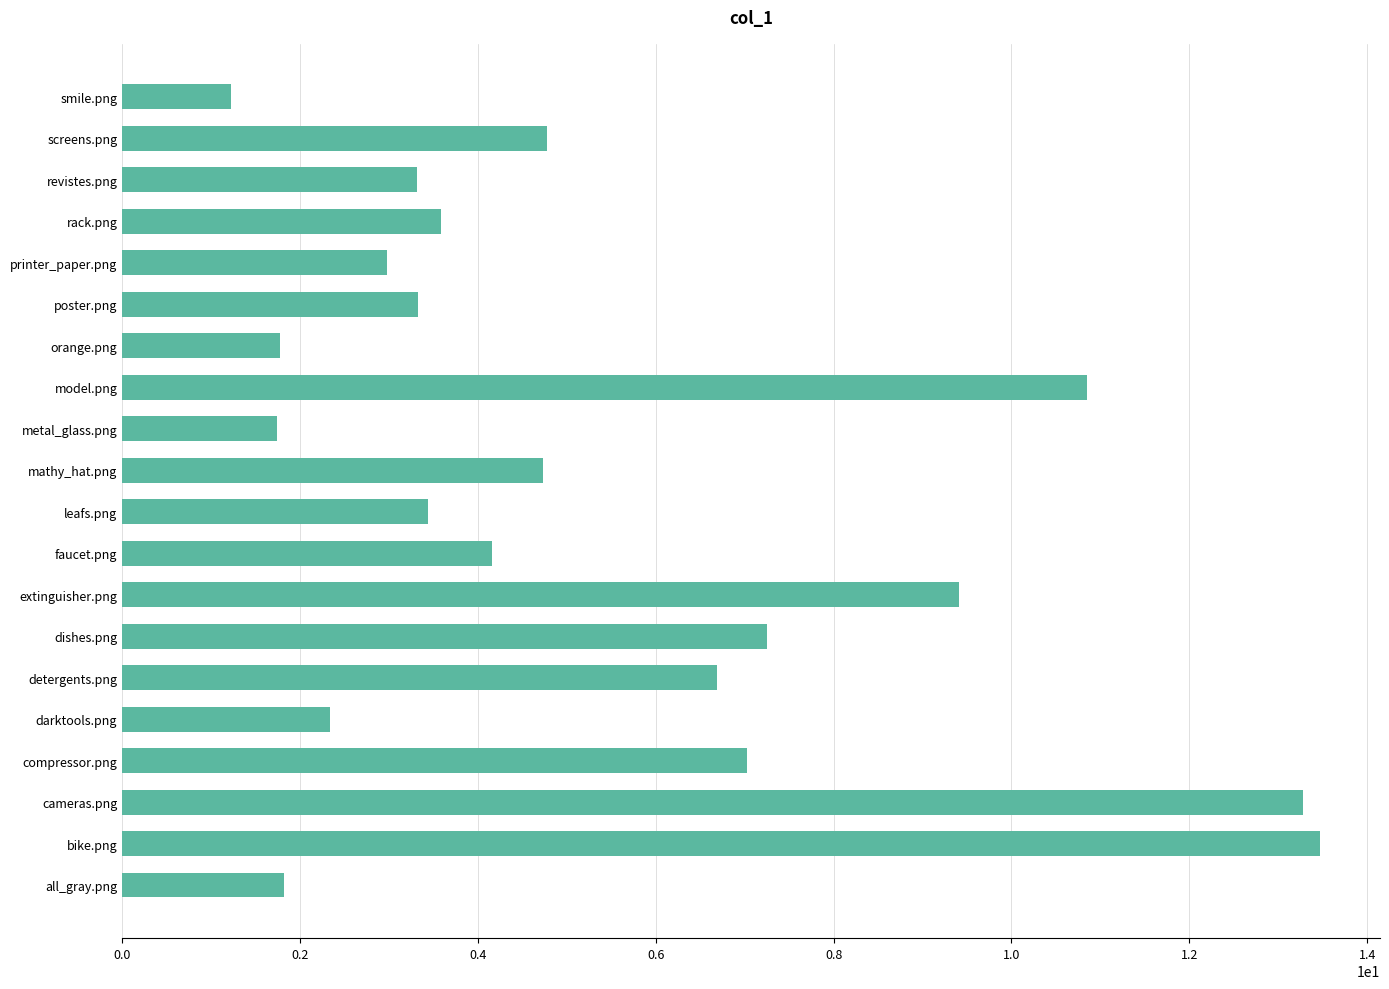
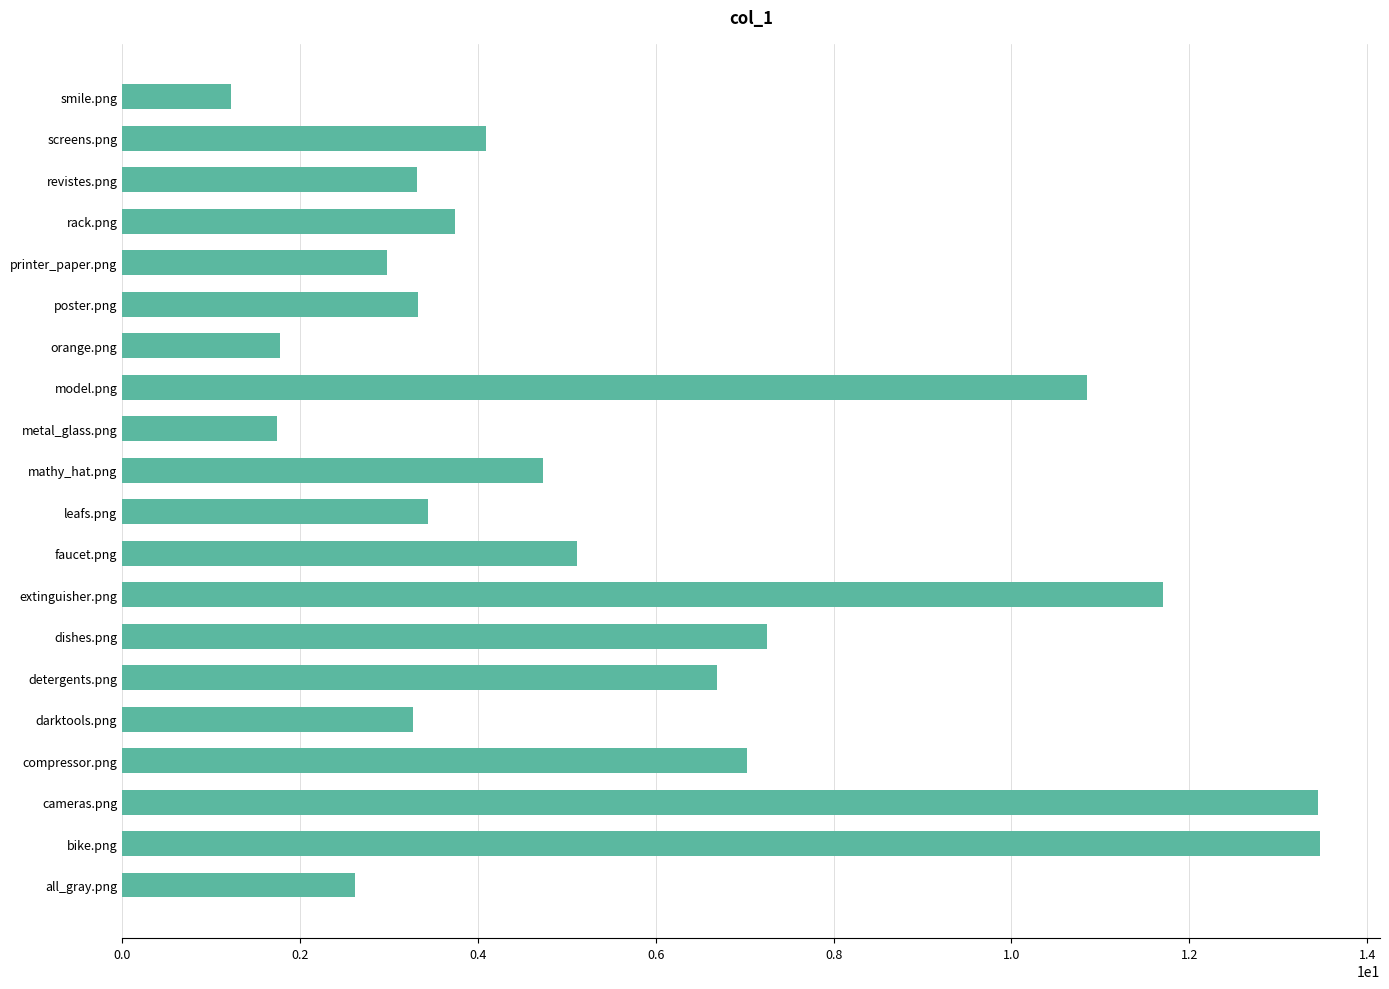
  {
    "smile.png": 1.2,
-   "screens.png": 4.8,
+   "screens.png": 4.1,
    "revistes.png": 3.3,
-   "rack.png": 3.6,
+   "rack.png": 3.7,
    "printer_paper.png": 3.0,
    "poster.png": 3.3,
    "orange.png": 1.8,
    "model.png": 10.8,
    "metal_glass.png": 1.7,
    "mathy_hat.png": 4.7,
    "leafs.png": 3.4,
-   "faucet.png": 4.2,
-   "extinguisher.png": 9.4,
+   "faucet.png": 5.1,
+   "extinguisher.png": 11.7,
    "dishes.png": 7.3,
    "detergents.png": 6.7,
-   "darktools.png": 2.3,
+   "darktools.png": 3.3,
    "compressor.png": 7.0,
-   "cameras.png": 13.3,
+   "cameras.png": 13.4,
    "bike.png": 13.5,
-   "all_gray.png": 1.8
+   "all_gray.png": 2.6
  }
